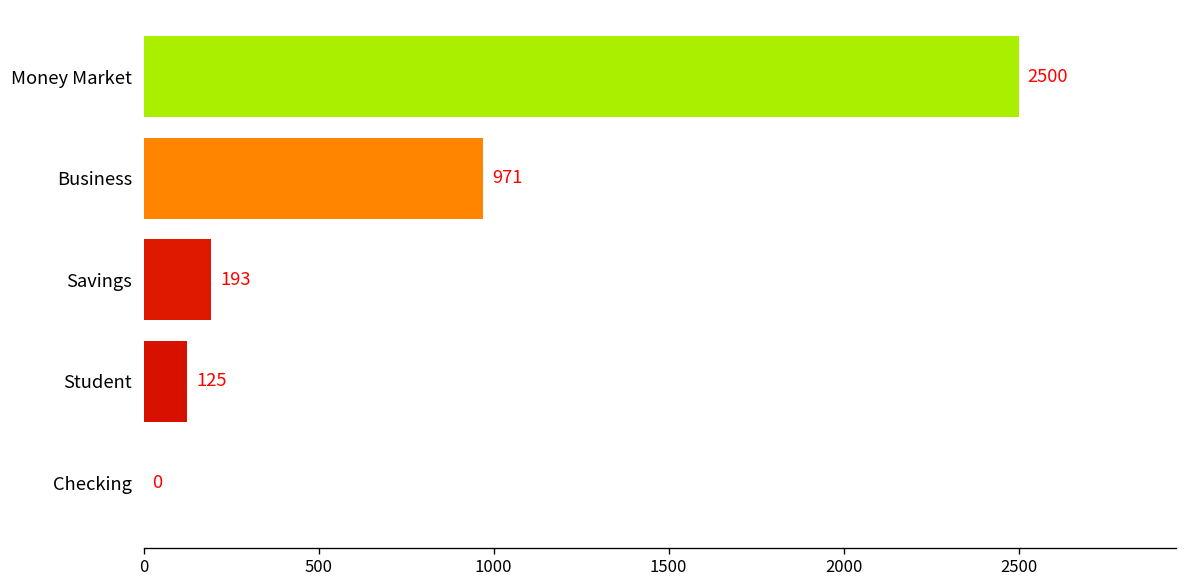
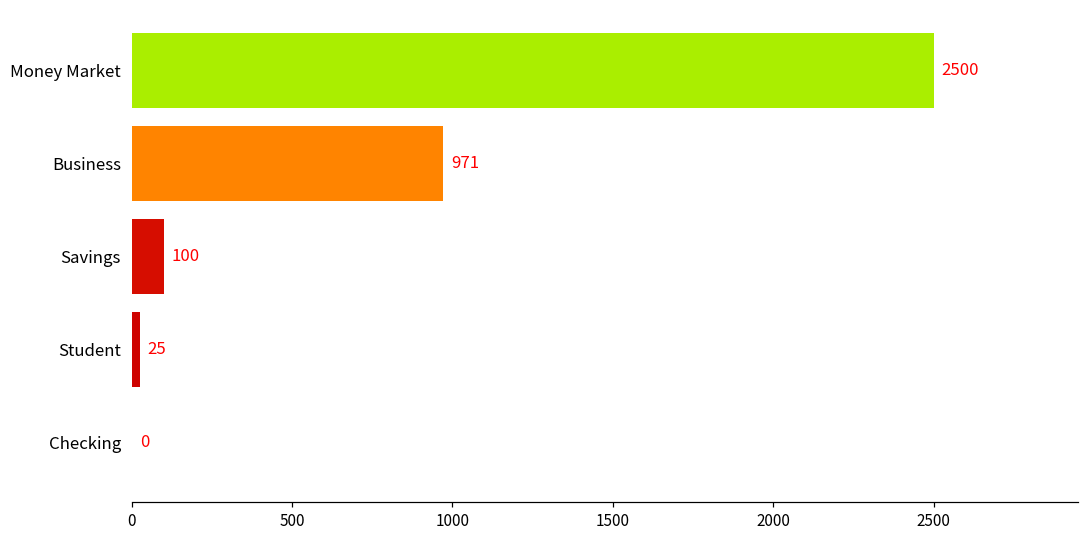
  {
    "Money Market": 2500,
    "Business": 971,
-   "Savings": 193,
-   "Student": 125,
+   "Savings": 100,
+   "Student": 25,
    "Checking": 0
  }
